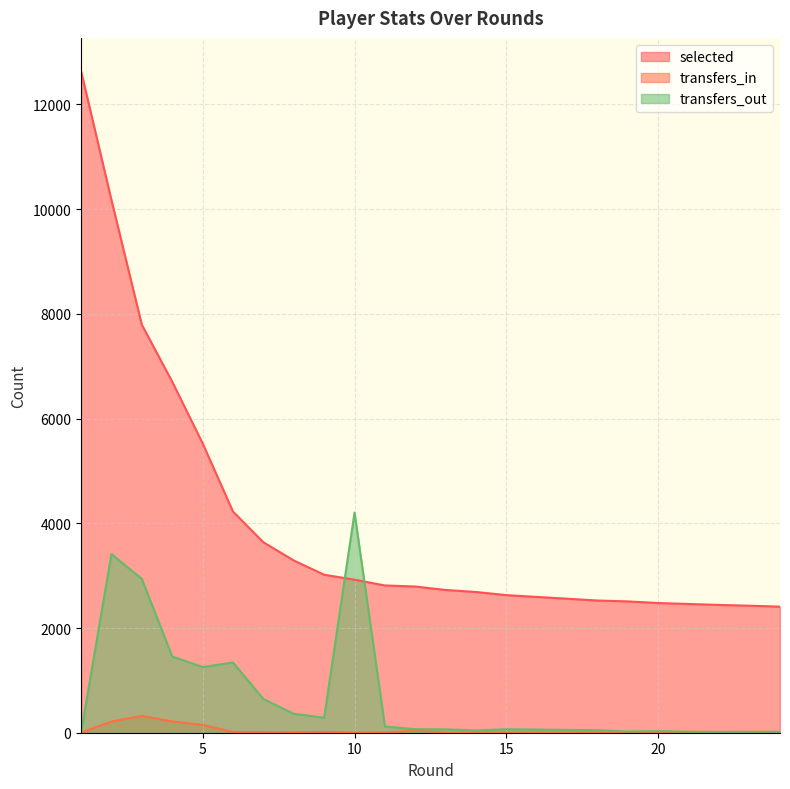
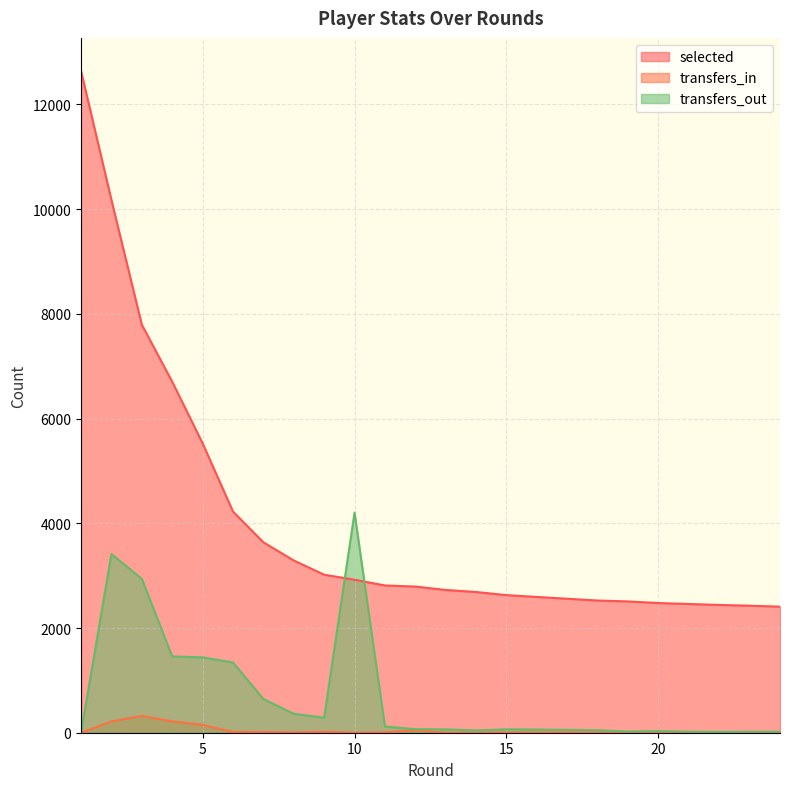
  {
    "transfers_out": {
-     "5": 1300,
+     "5": 1400,
      "10": 4200,
      "15": 100
    }
  }
